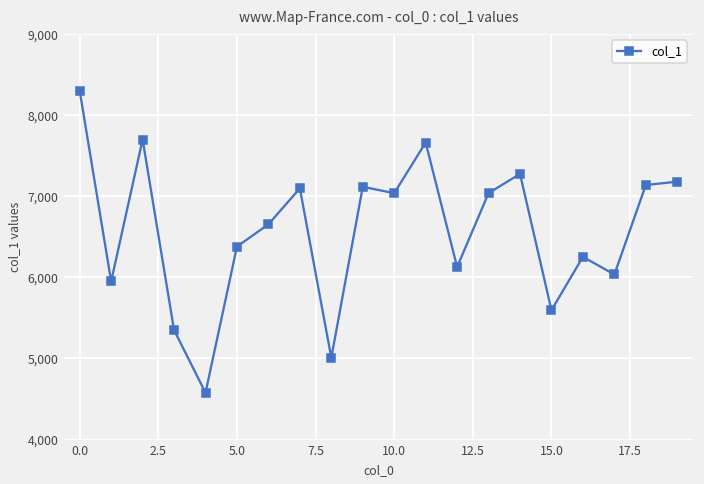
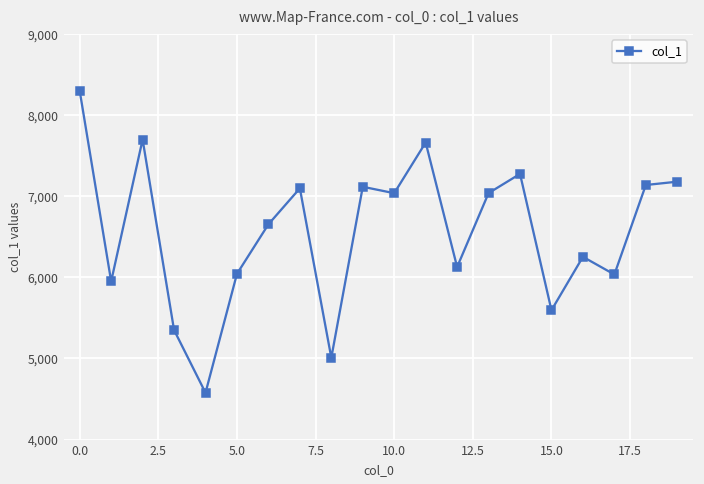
  {
    "0.0": "8,300",
-   "5.0": "6,400",
+   "5.0": "6,000",
    "10.0": "7,000",
    "15.0": "5,600"
  }
